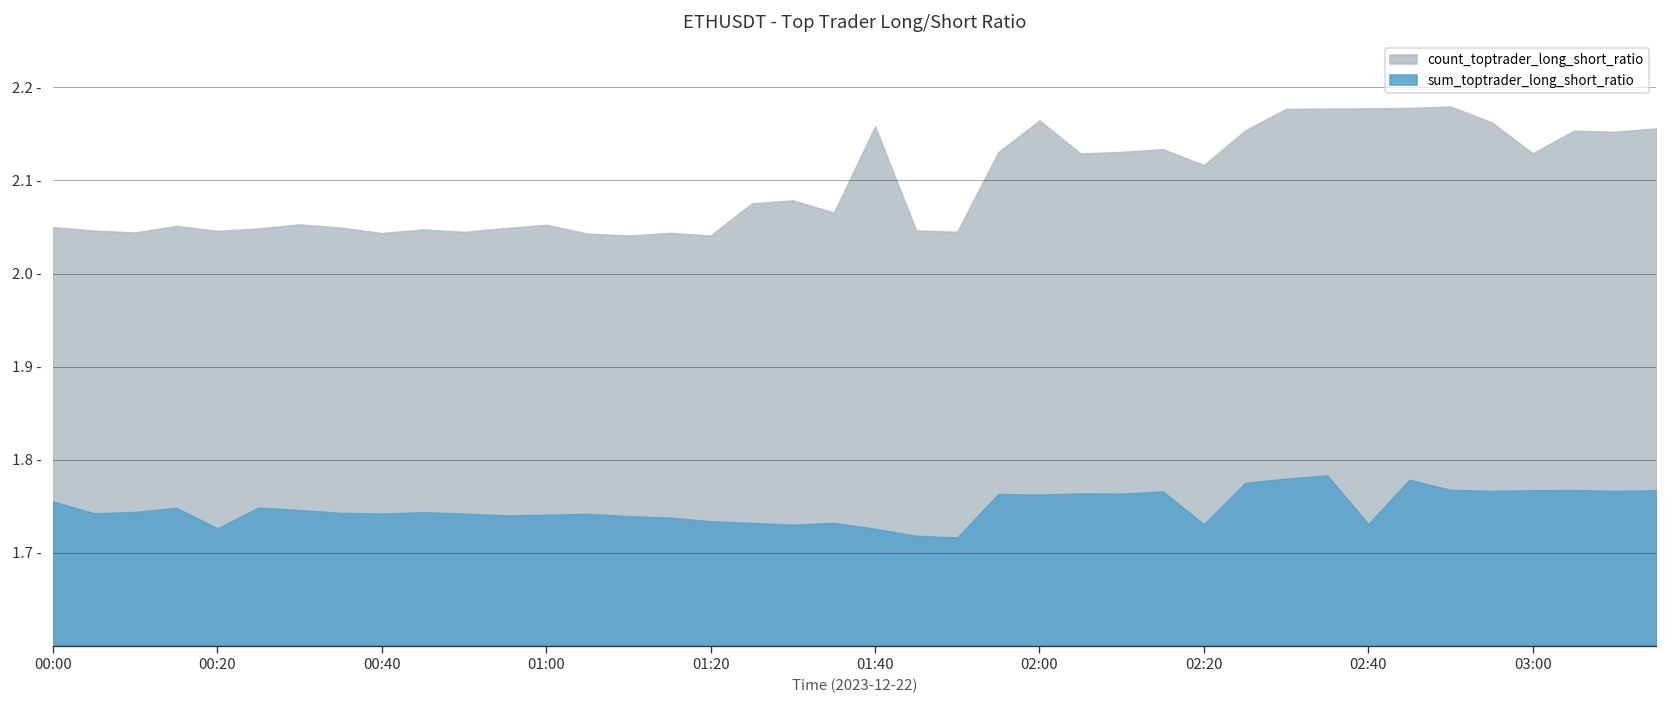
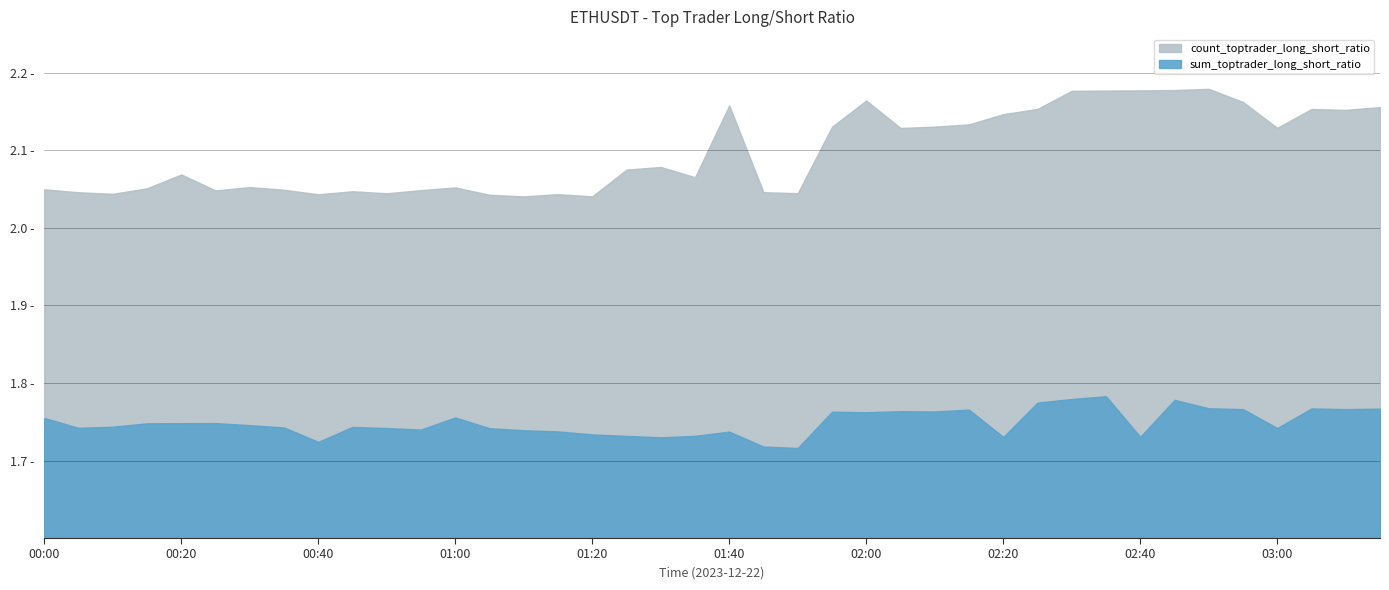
  {
    "count_toptrader_long_short_ratio": {
      "00:00": "2.05 -",
-     "00:20": "2.05 -",
+     "00:20": "2.07 -",
      "00:40": "2.04 -",
      "01:00": "2.05 -",
      "01:20": "2.04 -",
      "01:40": "2.16 -",
      "02:00": "2.16 -",
-     "02:20": "2.12 -",
+     "02:20": "2.15 -",
      "02:40": "2.18 -",
      "03:00": "2.13 -"
    },
    "sum_toptrader_long_short_ratio": {
      "00:00": "1.75 -",
-     "00:20": "1.73 -",
-     "00:40": "1.74 -",
-     "01:00": "1.74 -",
+     "00:20": "1.75 -",
+     "00:40": "1.72 -",
+     "01:00": "1.76 -",
      "01:20": "1.73 -",
-     "01:40": "1.73 -",
+     "01:40": "1.74 -",
      "02:00": "1.76 -",
      "02:20": "1.73 -",
      "02:40": "1.73 -",
-     "03:00": "1.77 -"
+     "03:00": "1.74 -"
    }
  }
